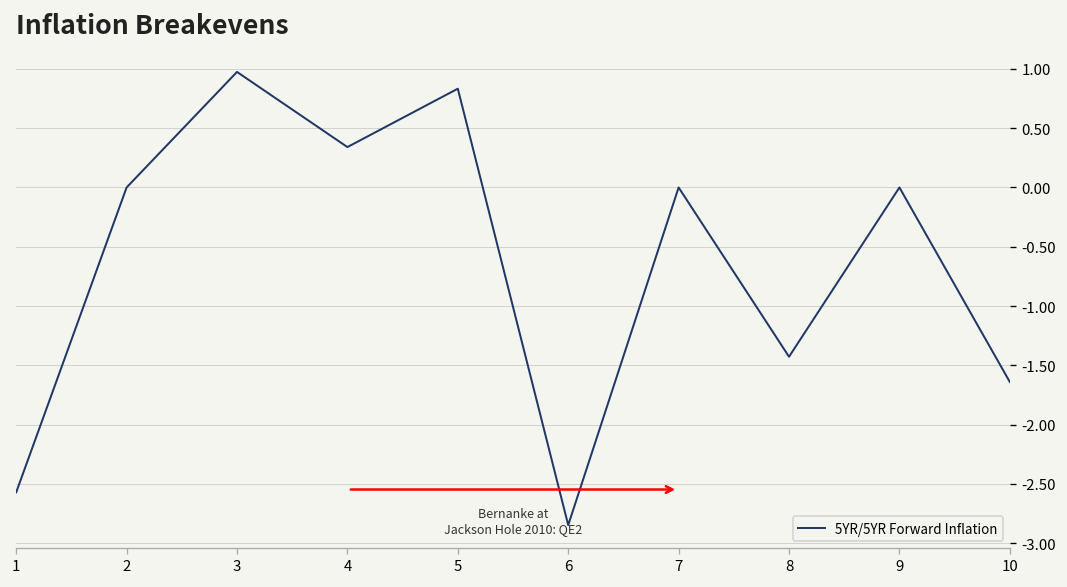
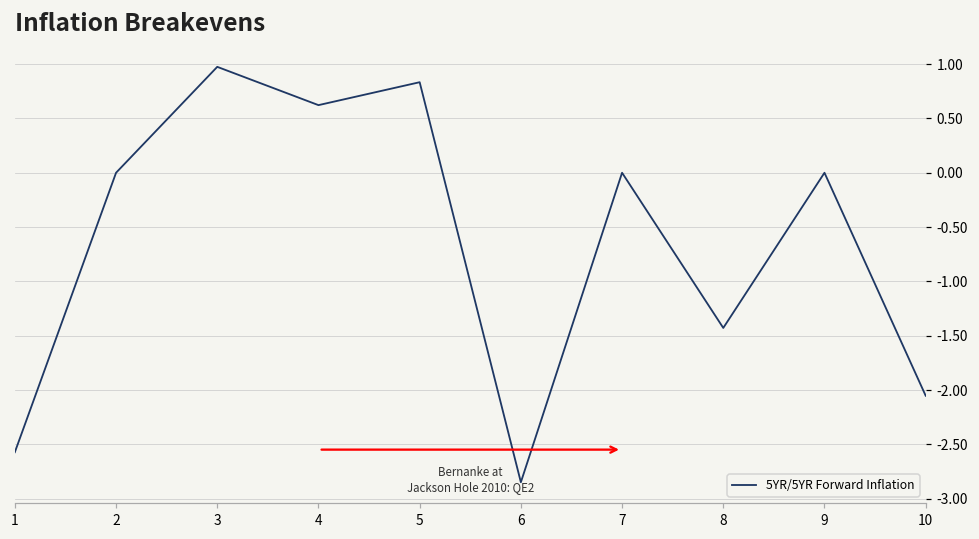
  {
    "1": -2.6,
    "2": 0.0,
    "3": 1.0,
-   "4": 0.3,
+   "4": 0.6,
    "5": 0.8,
    "7": 0.0,
    "8": -1.4,
    "9": 0.0,
-   "10": -1.6
+   "10": -2.1
  }
